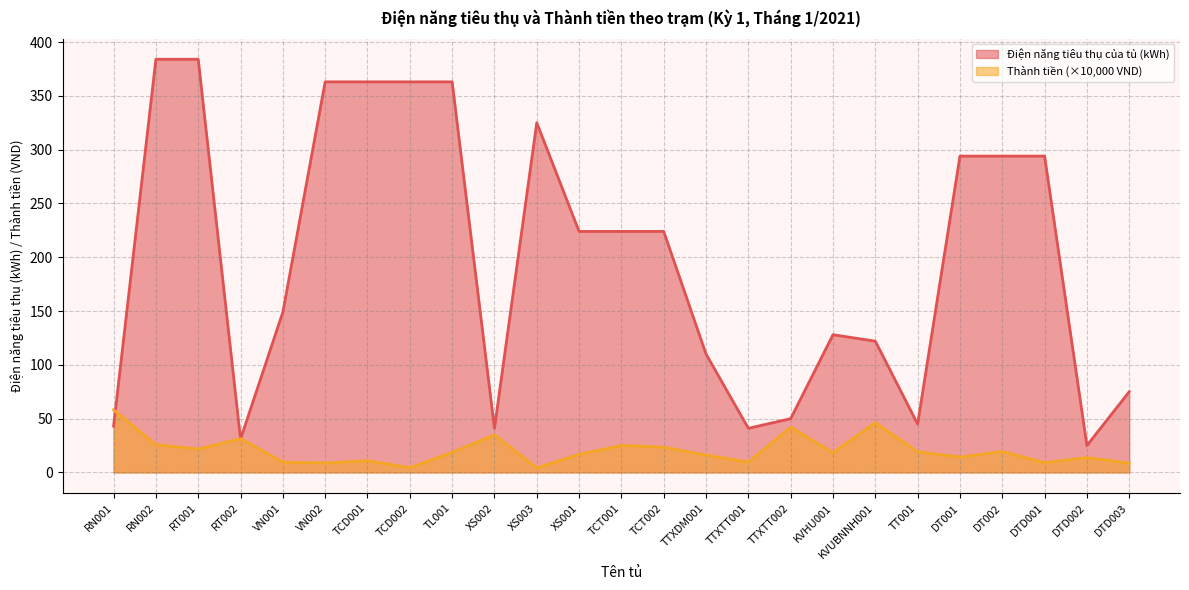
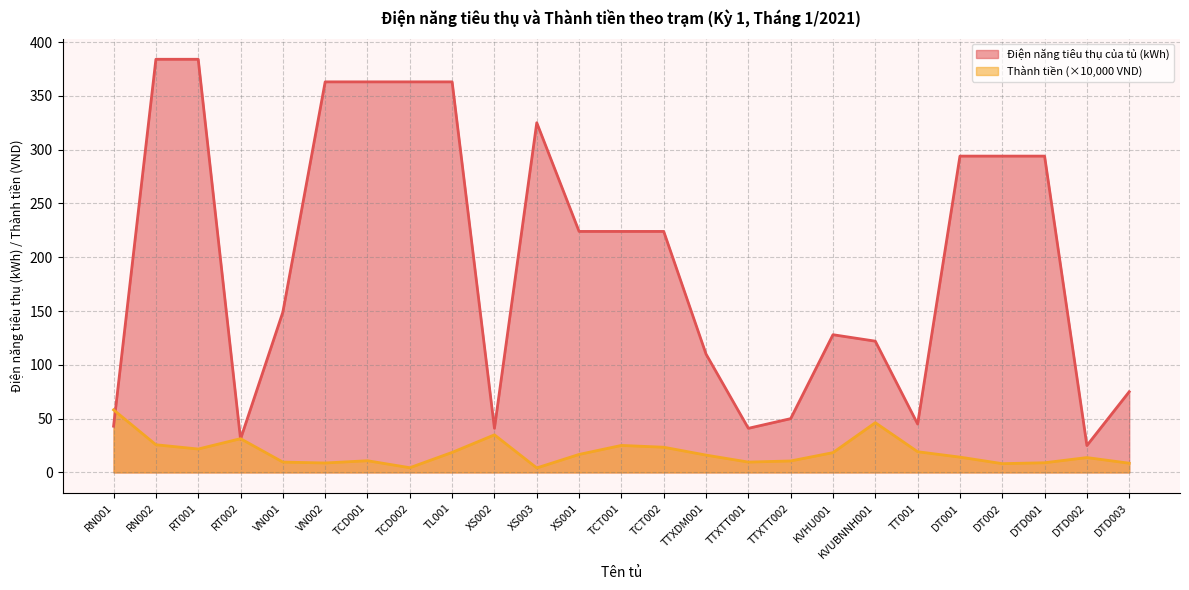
  {
    "Điện năng tiêu thụ của tủ (kWh)": {
      "RN001": 43,
      "RN002": 384,
      "RT001": 384,
      "VN001": 149,
      "VN002": 363,
      "TCD001": 363,
      "TCD002": 363,
      "TL001": 363,
      "XS002": 41,
      "XS003": 325,
      "XS001": 224,
      "TCT001": 224,
      "TCT002": 224,
      "TTXDM001": 110,
      "TTXTT001": 41,
      "TTXTT002": 50,
      "KVHU001": 128,
      "KVUBNNH001": 122,
      "TT001": 45,
      "DT001": 294,
      "DT002": 294,
      "DTD001": 294,
      "DTD002": 25,
      "DTD003": 75
    },
    "Thành tiền (×10,000 VND)": {
      "RN001": 58,
      "RN002": 26,
      "RT001": 22,
      "VN001": 10,
      "VN002": 9,
      "TCD001": 11,
      "TCD002": 4,
      "TL001": 19,
      "XS002": 35,
      "XS003": 4,
      "XS001": 17,
      "TCT001": 25,
      "TCT002": 23,
      "TTXDM001": 16,
      "TTXTT001": 10,
-     "TTXTT002": 42,
+     "TTXTT002": 11,
      "KVHU001": 18,
      "KVUBNNH001": 46,
      "TT001": 19,
      "DT001": 14,
-     "DT002": 19,
+     "DT002": 8,
      "DTD001": 9,
      "DTD002": 14,
      "DTD003": 9
    }
  }
